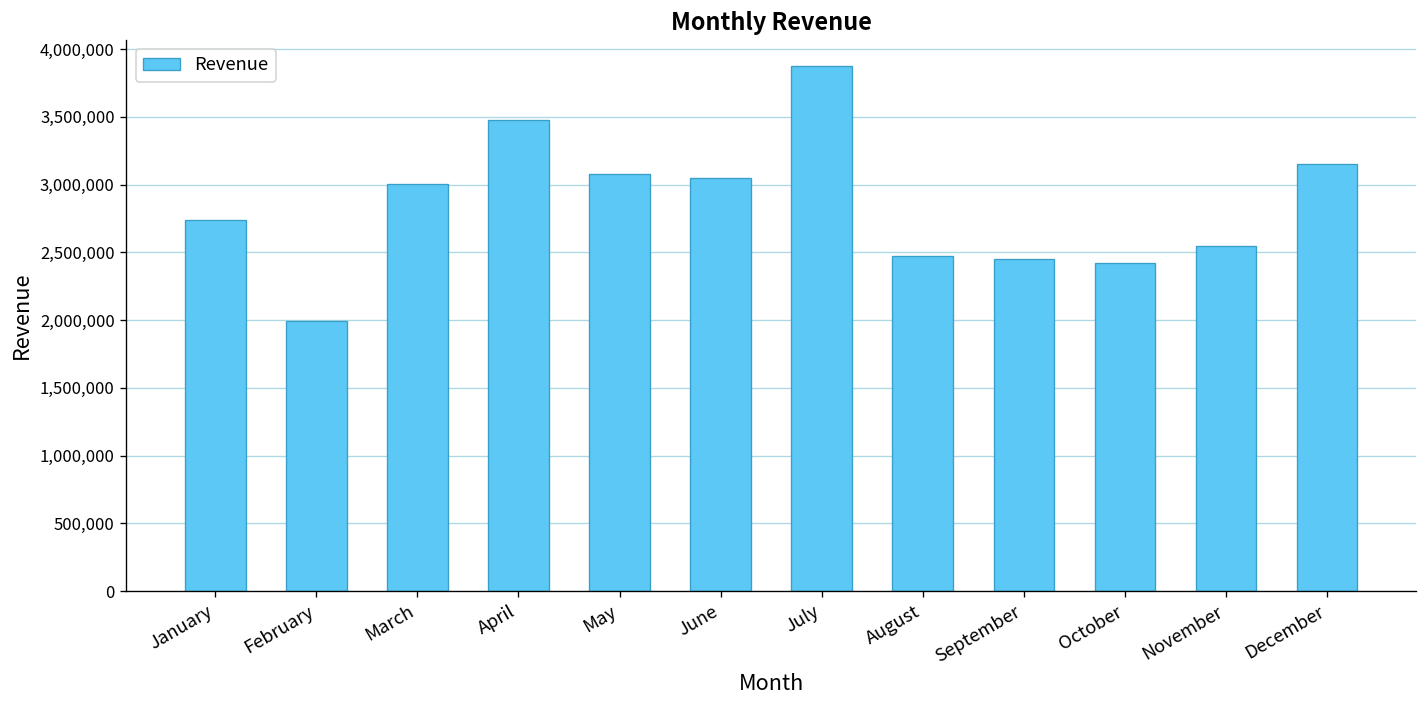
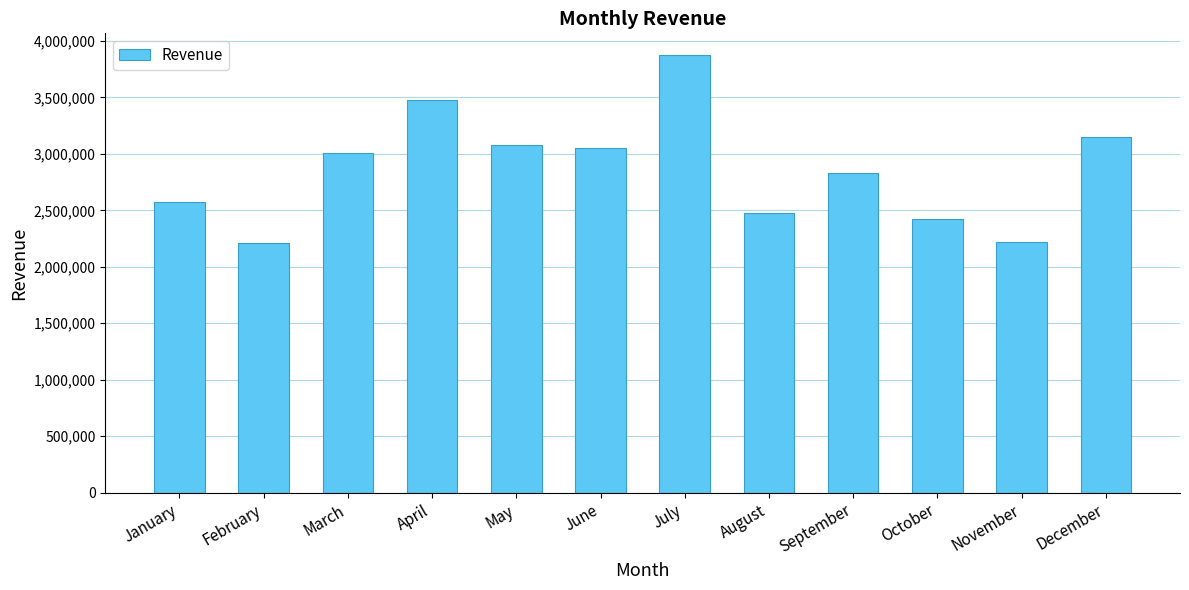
  {
-   "January": "2,740,000",
-   "February": "1,990,000",
+   "January": "2,570,000",
+   "February": "2,210,000",
    "March": "3,000,000",
    "April": "3,480,000",
    "May": "3,080,000",
    "June": "3,050,000",
    "July": "3,870,000",
    "August": "2,470,000",
-   "September": "2,450,000",
+   "September": "2,830,000",
    "October": "2,420,000",
-   "November": "2,550,000",
+   "November": "2,220,000",
    "December": "3,150,000"
  }
